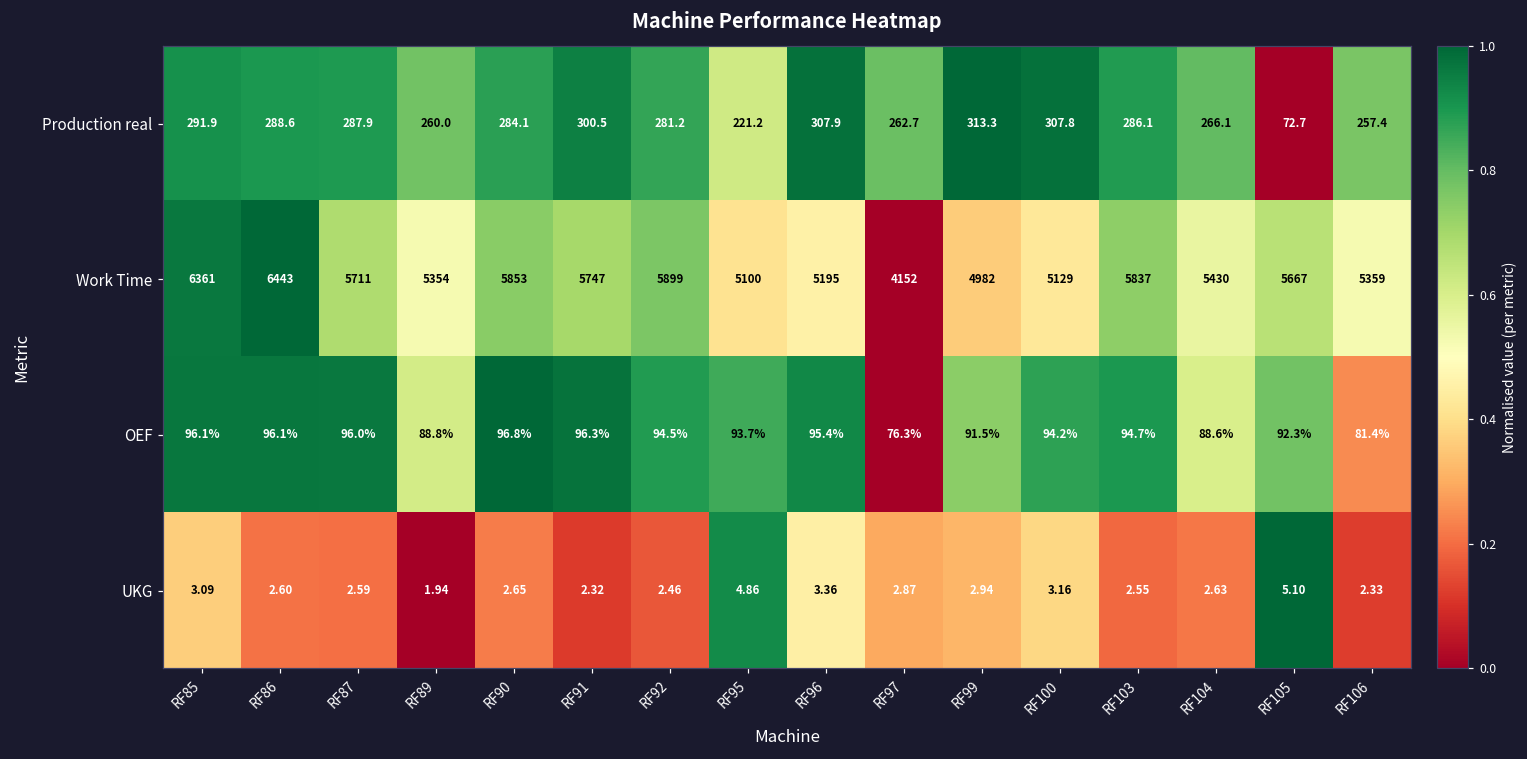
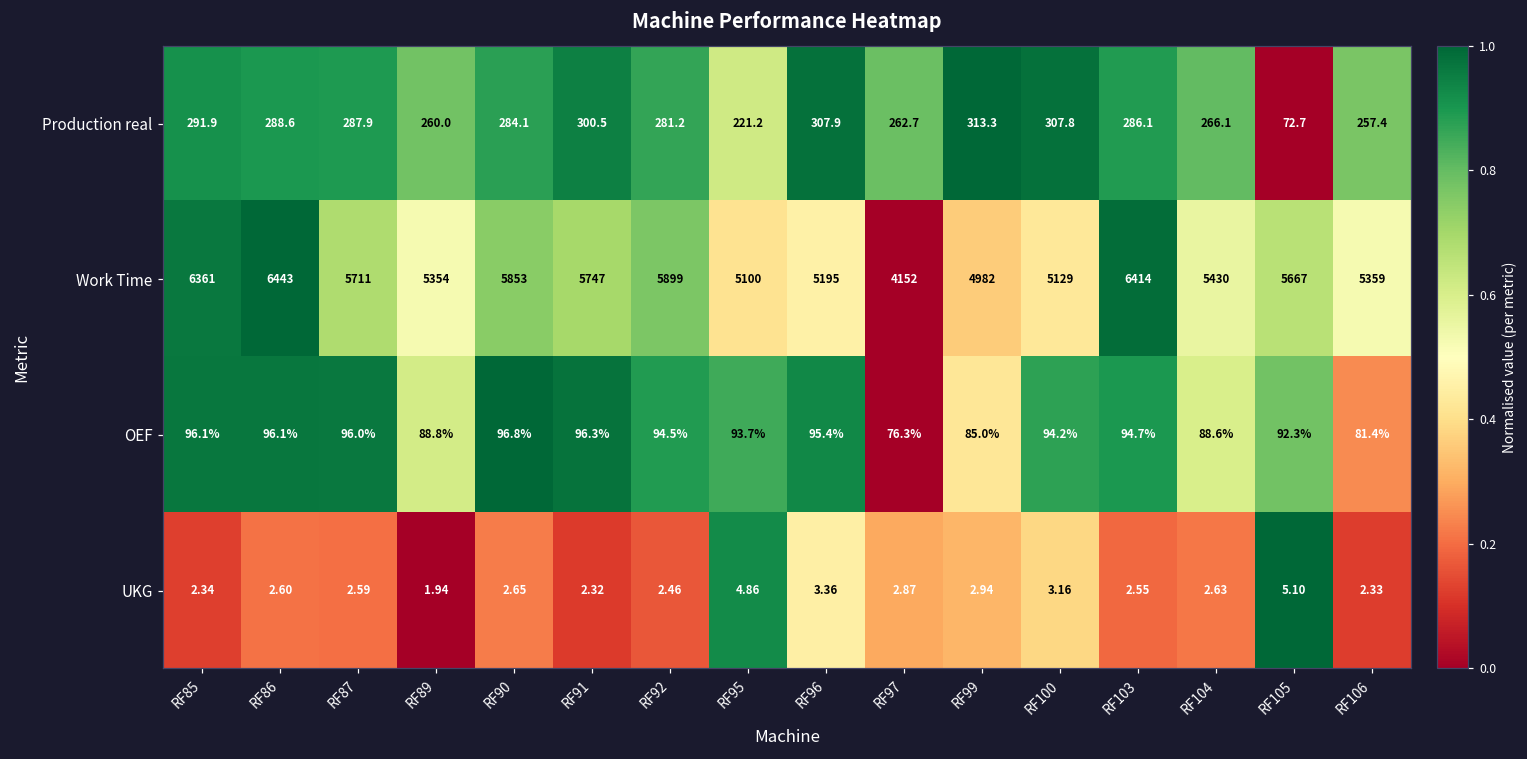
  {
    "Production real": {
      "RF85": "291.9",
      "RF86": "288.6",
      "RF87": "287.9",
      "RF89": "260.0",
      "RF90": "284.1",
      "RF91": "300.5",
      "RF92": "281.2",
      "RF95": "221.2",
      "RF96": "307.9",
      "RF97": "262.7",
      "RF99": "313.3",
      "RF100": "307.8",
      "RF103": "286.1",
      "RF104": "266.1",
      "RF105": "72.7",
      "RF106": "257.4"
    },
    "Work Time": {
      "RF85": "6361",
      "RF86": "6443",
      "RF87": "5711",
      "RF89": "5354",
      "RF90": "5853",
      "RF91": "5747",
      "RF92": "5899",
      "RF95": "5100",
      "RF96": "5195",
      "RF97": "4152",
      "RF99": "4982",
      "RF100": "5129",
-     "RF103": "5837",
+     "RF103": "6414",
      "RF104": "5430",
      "RF105": "5667",
      "RF106": "5359"
    },
    "OEF": {
      "RF85": "96.1%",
      "RF86": "96.1%",
      "RF87": "96.0%",
      "RF89": "88.8%",
      "RF90": "96.8%",
      "RF91": "96.3%",
      "RF92": "94.5%",
      "RF95": "93.7%",
      "RF96": "95.4%",
      "RF97": "76.3%",
-     "RF99": "91.5%",
+     "RF99": "85.0%",
      "RF100": "94.2%",
      "RF103": "94.7%",
      "RF104": "88.6%",
      "RF105": "92.3%",
      "RF106": "81.4%"
    },
    "UKG": {
-     "RF85": "3.09",
+     "RF85": "2.34",
      "RF86": "2.60",
      "RF87": "2.59",
      "RF89": "1.94",
      "RF90": "2.65",
      "RF91": "2.32",
      "RF92": "2.46",
      "RF95": "4.86",
      "RF96": "3.36",
      "RF97": "2.87",
      "RF99": "2.94",
      "RF100": "3.16",
      "RF103": "2.55",
      "RF104": "2.63",
      "RF105": "5.10",
      "RF106": "2.33"
    }
  }
